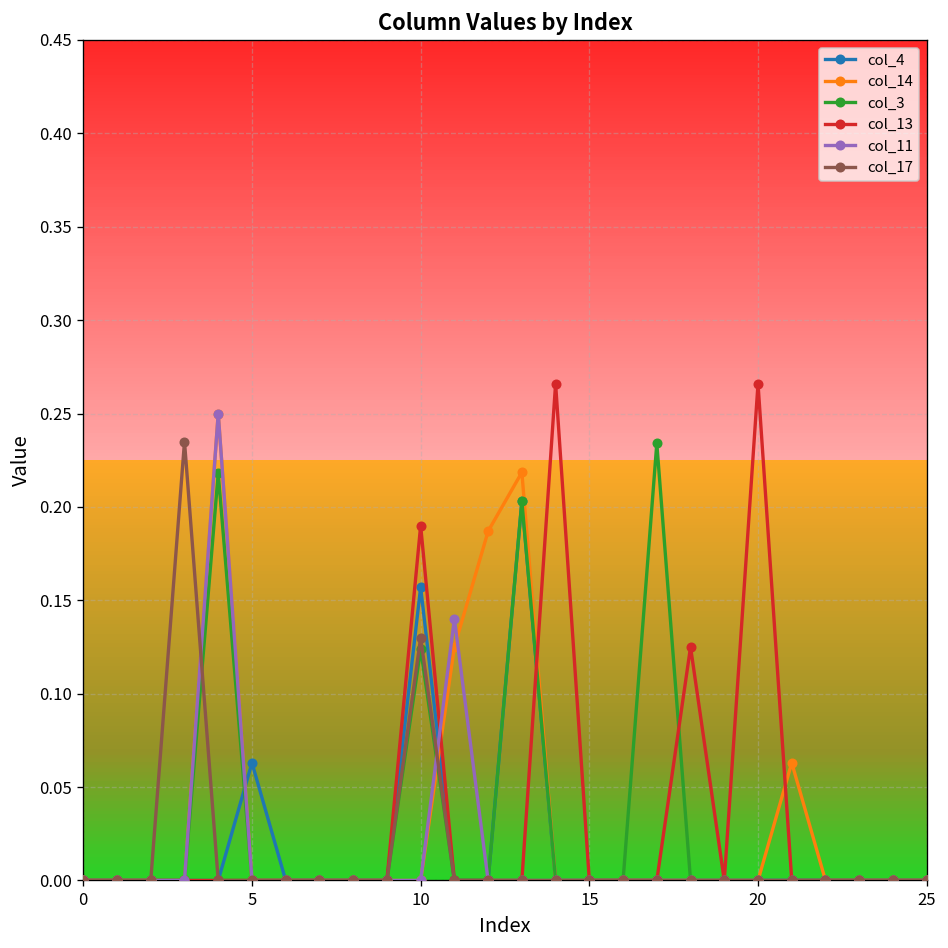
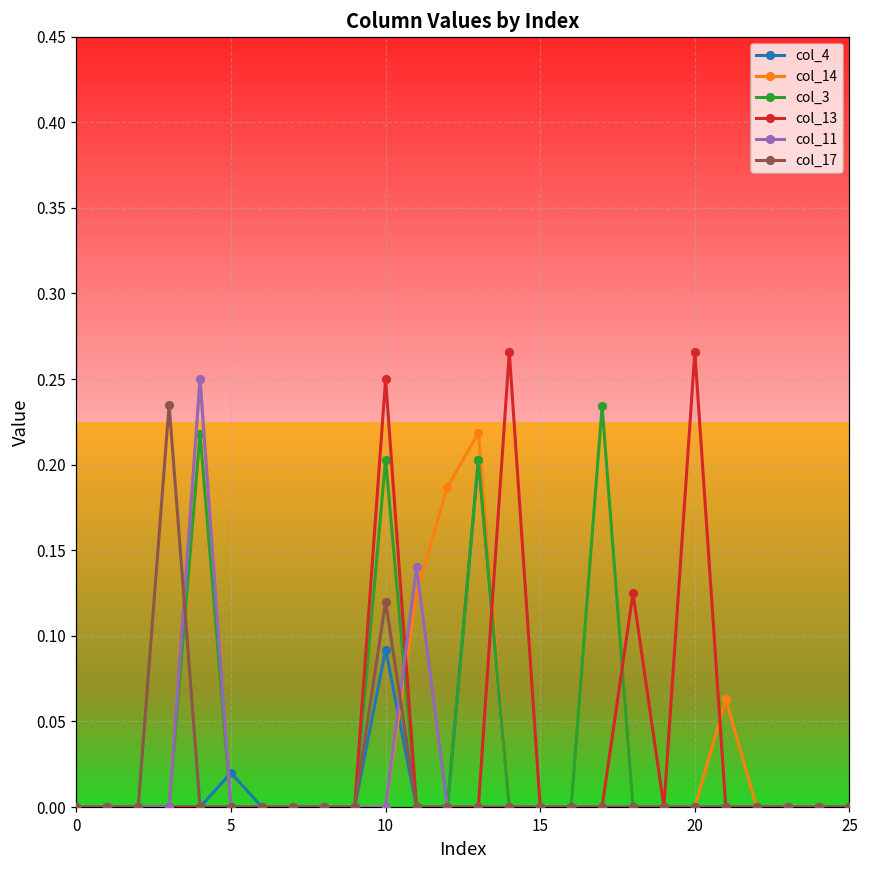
  {
    "col_4": {
-     "5": 0.063,
-     "10": 0.157
+     "5": 0.020,
+     "10": 0.092
    },
    "col_3": {
-     "10": 0.124
+     "10": 0.203
    },
    "col_13": {
-     "10": 0.19,
+     "10": 0.25,
      "20": 0.266
    },
    "col_17": {
-     "10": 0.13
+     "10": 0.12
    }
  }
